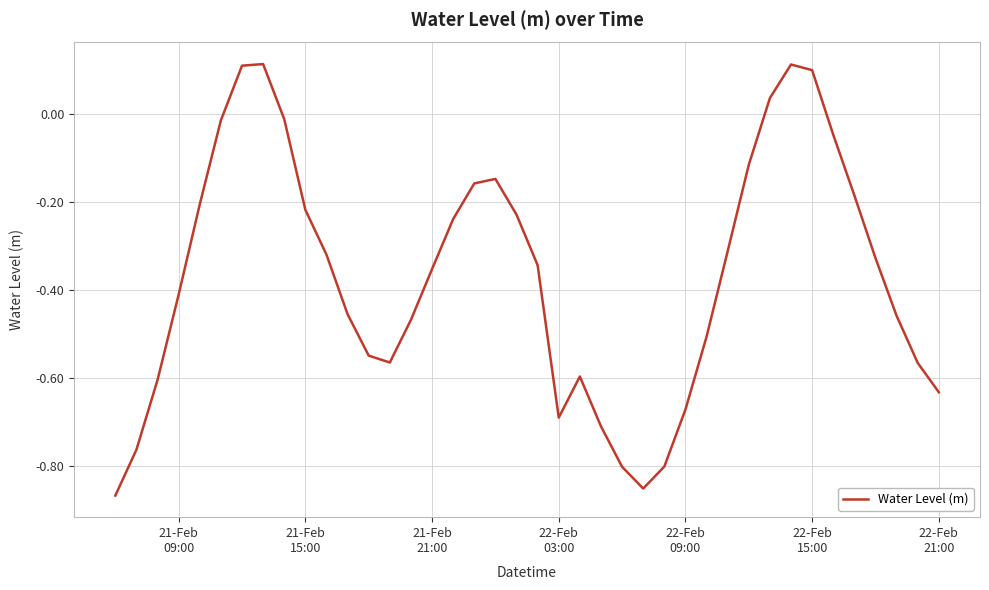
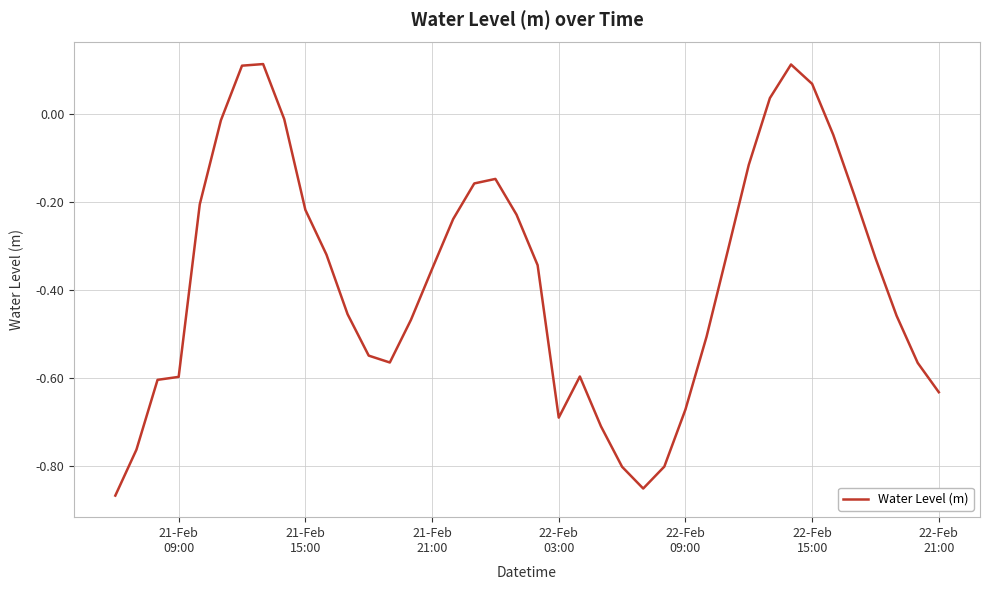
  {
-   "21-Feb 09:00": -0.41,
+   "21-Feb 09:00": -0.60,
    "21-Feb 15:00": -0.22,
    "21-Feb 21:00": -0.35,
    "22-Feb 03:00": -0.69,
    "22-Feb 09:00": -0.67,
-   "22-Feb 15:00": 0.10,
+   "22-Feb 15:00": 0.07,
    "22-Feb 21:00": -0.63
  }
